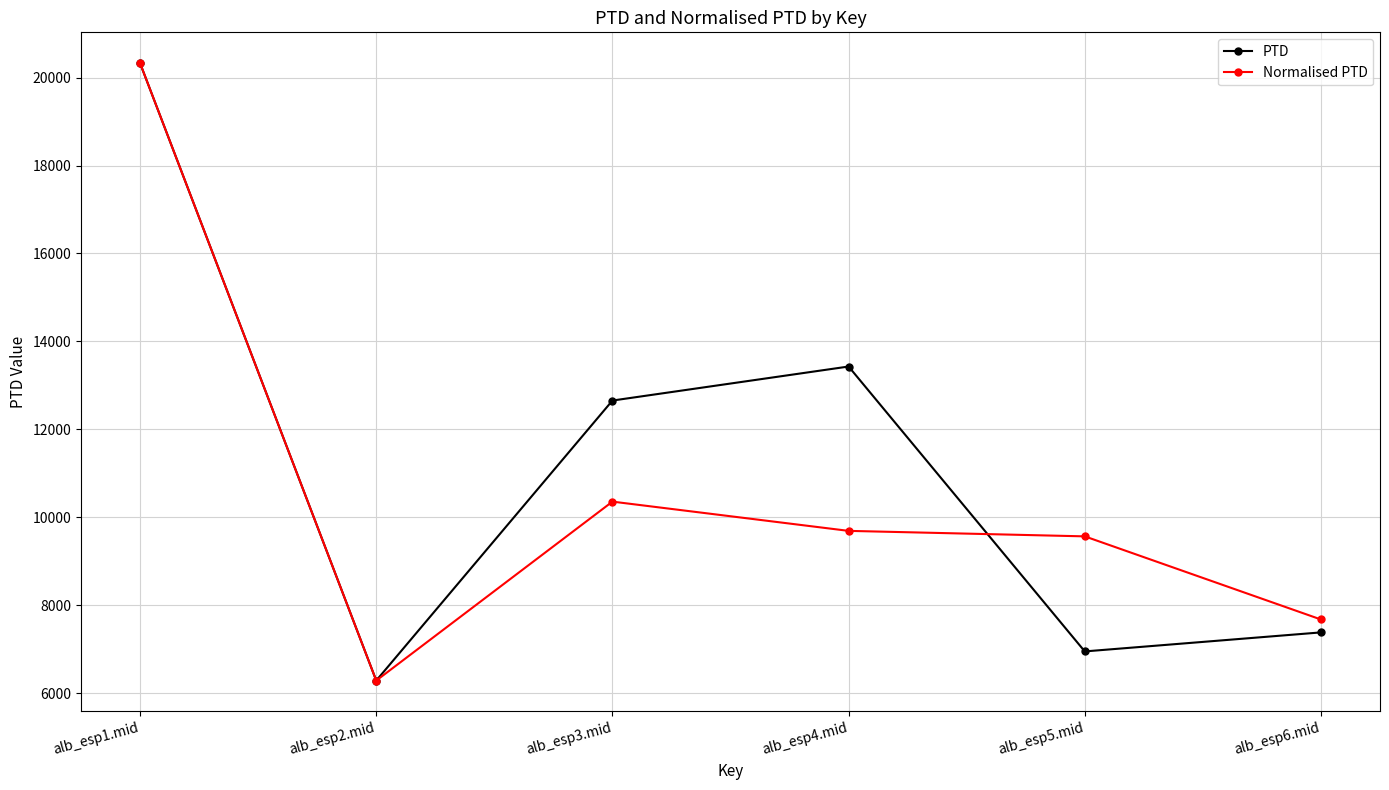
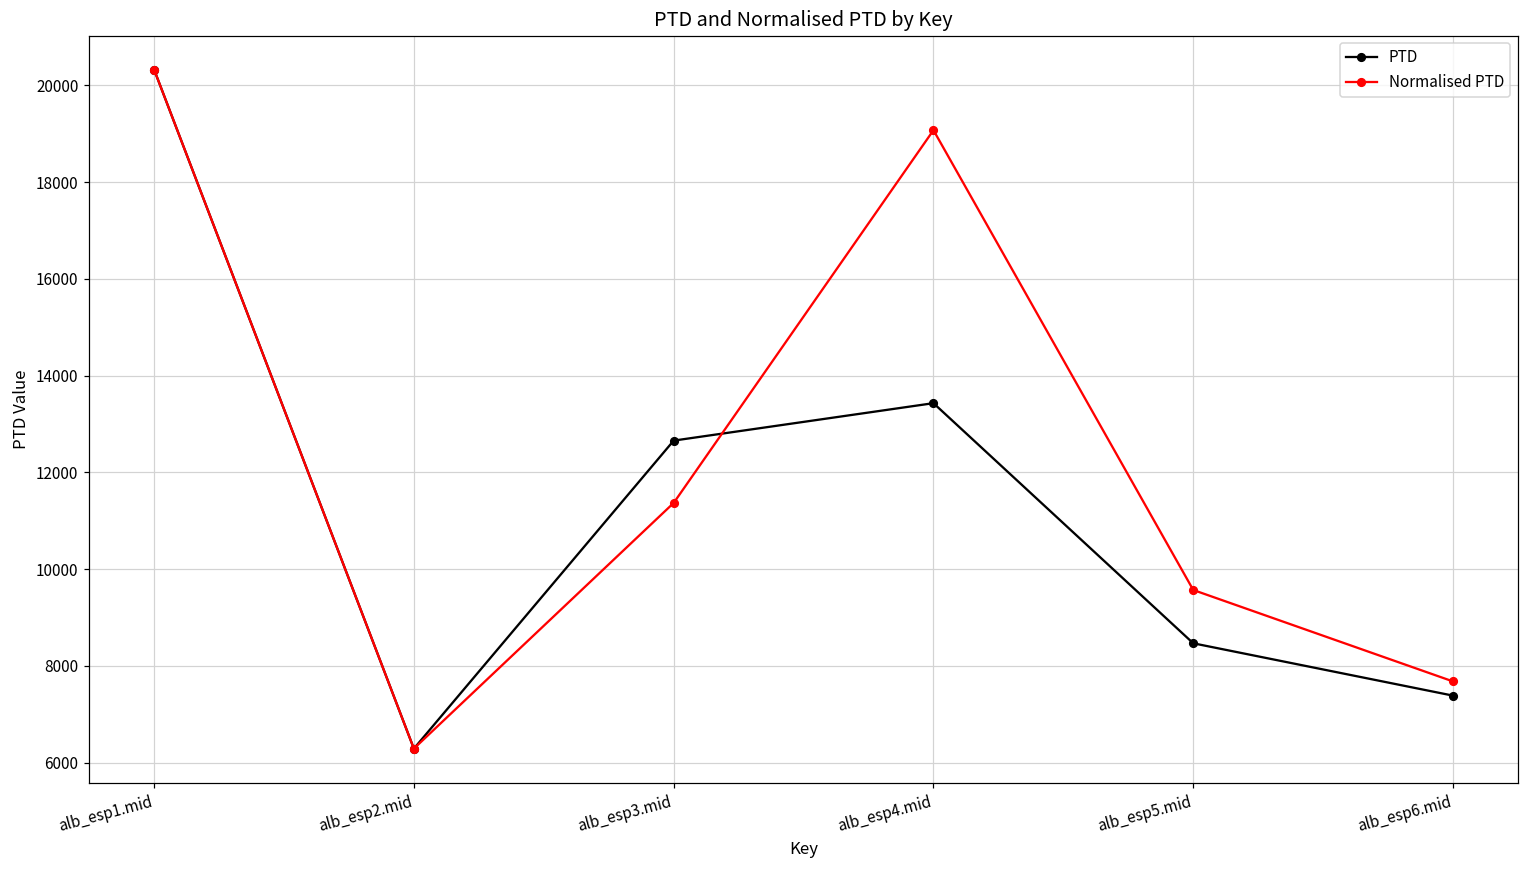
  {
    "PTD": {
      "alb_esp3.mid": 12700,
      "alb_esp4.mid": 13400,
-     "alb_esp5.mid": 7000,
+     "alb_esp5.mid": 8500,
      "alb_esp6.mid": 7400
    },
    "Normalised PTD": {
-     "alb_esp3.mid": 10400,
-     "alb_esp4.mid": 9700,
+     "alb_esp3.mid": 11400,
+     "alb_esp4.mid": 19100,
      "alb_esp5.mid": 9600,
      "alb_esp6.mid": 7700
    }
  }
